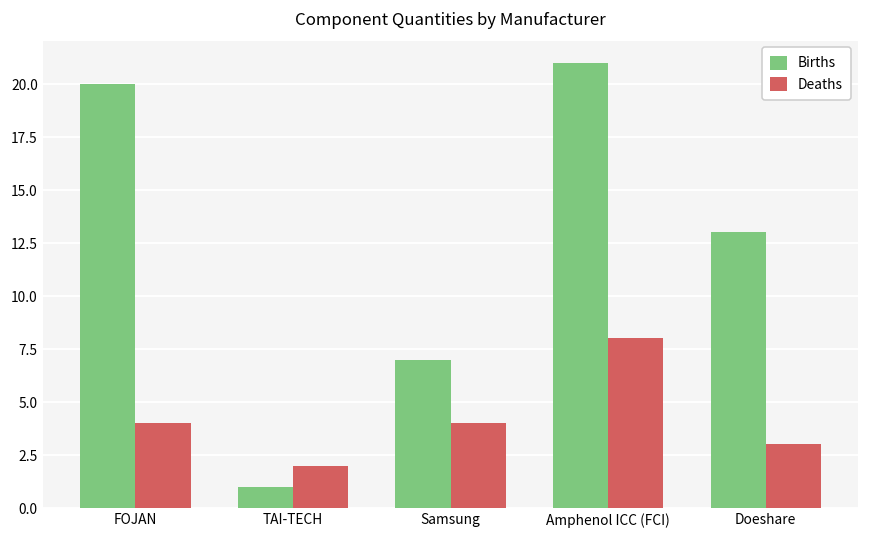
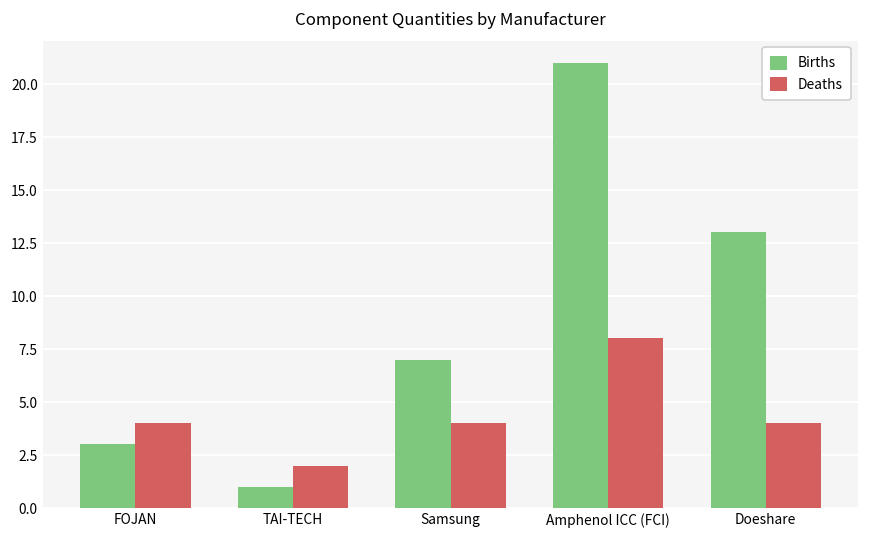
  {
    "Births": {
-     "FOJAN": 20,
+     "FOJAN": 3,
      "TAI-TECH": 1,
      "Samsung": 7,
      "Amphenol ICC (FCI)": 21,
      "Doeshare": 13
    },
    "Deaths": {
      "FOJAN": 4,
      "TAI-TECH": 2,
      "Samsung": 4,
      "Amphenol ICC (FCI)": 8,
-     "Doeshare": 3
+     "Doeshare": 4
    }
  }
